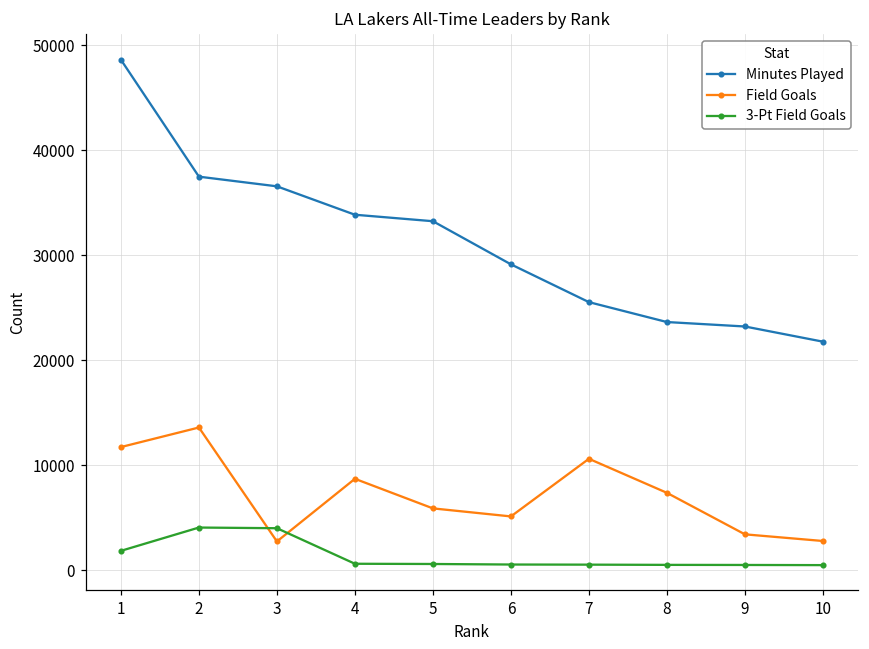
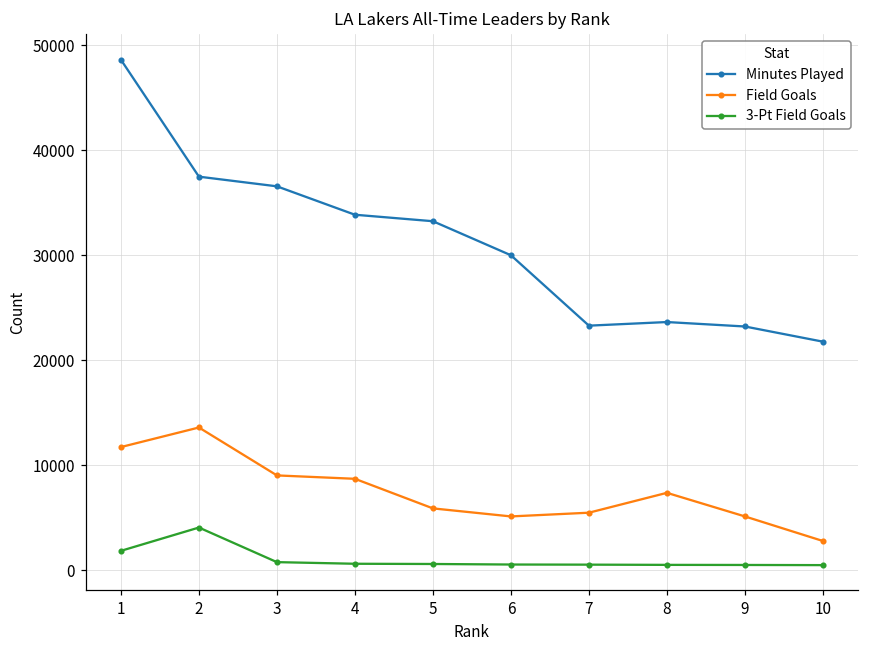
  {
    "Minutes Played": {
      "1": 49000,
      "2": 37000,
      "3": 37000,
      "4": 34000,
      "5": 33000,
-     "6": 29000,
-     "7": 26000,
+     "6": 30000,
+     "7": 23000,
      "8": 24000,
      "9": 23000,
      "10": 22000
    },
    "Field Goals": {
      "1": 12000,
      "2": 14000,
-     "3": 3000,
+     "3": 9000,
      "4": 9000,
      "5": 6000,
      "6": 5000,
-     "7": 11000,
+     "7": 5000,
      "8": 7000,
-     "9": 3000,
+     "9": 5000,
      "10": 3000
    },
    "3-Pt Field Goals": {
      "1": 2000,
      "2": 4000,
-     "3": 4000,
+     "3": 1000,
      "4": 1000,
      "5": 1000,
      "6": 1000,
      "7": 1000,
      "8": 0,
      "9": 0,
      "10": 0
    }
  }
